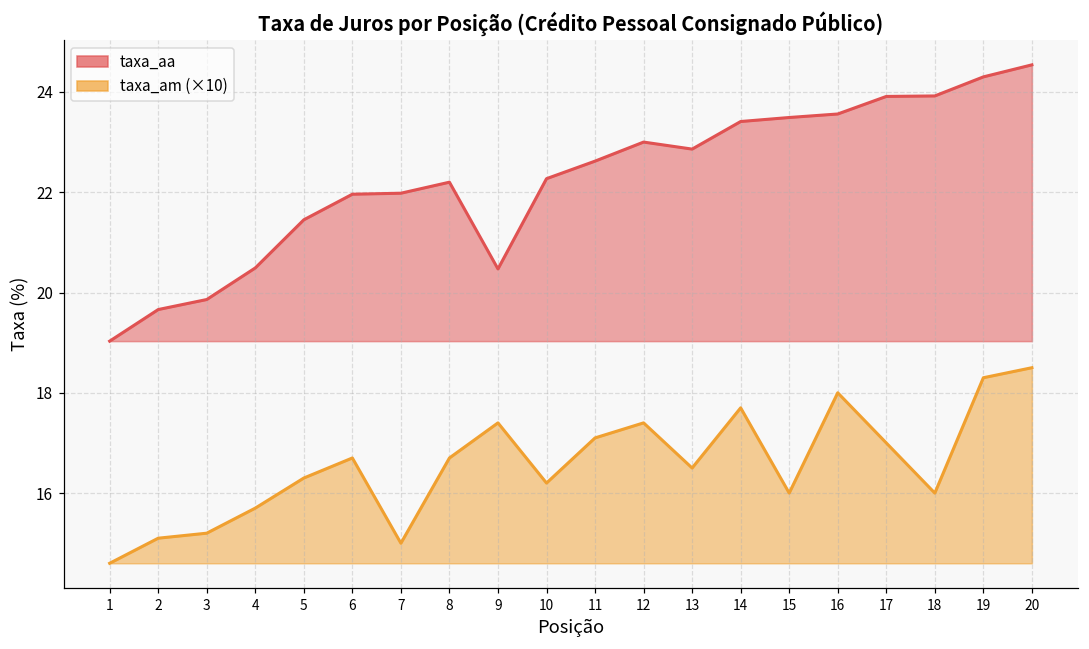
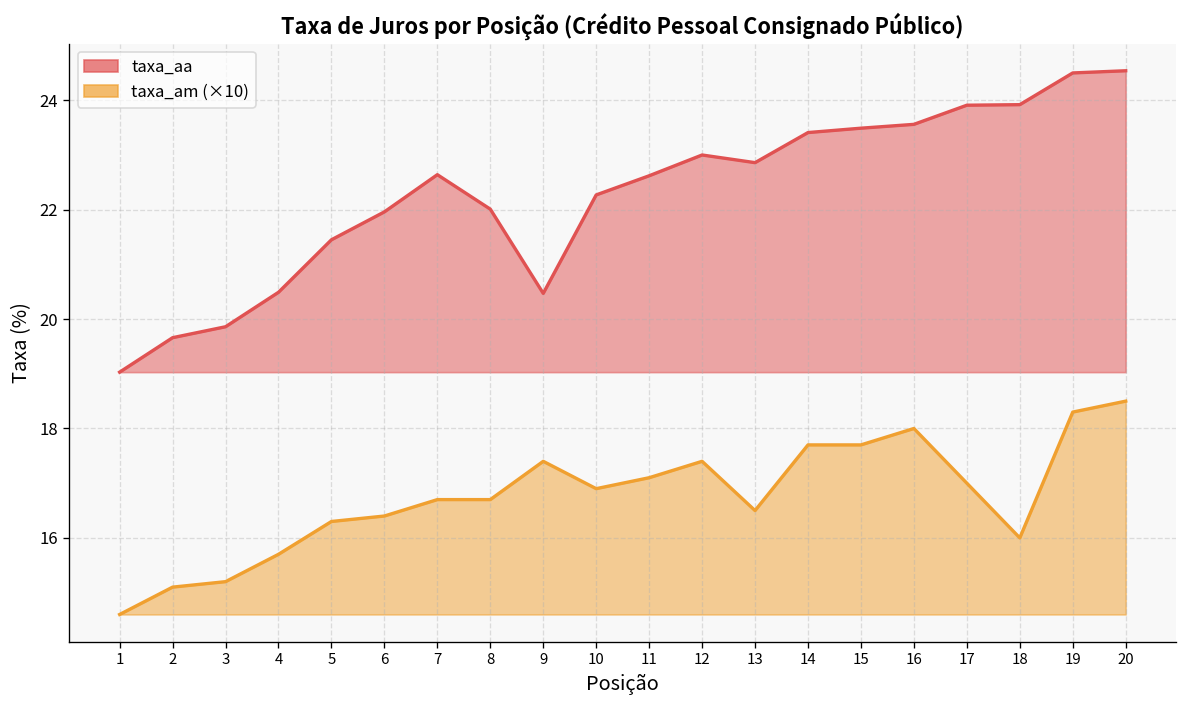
  {
    "taxa_aa": {
      "1": 19.0,
      "2": 19.7,
      "3": 19.9,
      "4": 20.5,
      "5": 21.5,
      "6": 22.0,
-     "7": 22.0,
-     "8": 22.2,
+     "7": 22.6,
+     "8": 22.0,
      "9": 20.5,
      "10": 22.3,
      "11": 22.6,
      "12": 23.0,
      "13": 22.9,
      "14": 23.4,
      "15": 23.5,
      "16": 23.6,
      "17": 23.9,
      "18": 23.9,
-     "19": 24.3,
+     "19": 24.5,
      "20": 24.5
    },
    "taxa_am (×10)": {
      "1": 14.6,
      "2": 15.1,
      "3": 15.2,
      "4": 15.7,
      "5": 16.3,
-     "6": 16.7,
-     "7": 15.0,
+     "6": 16.4,
+     "7": 16.7,
      "8": 16.7,
      "9": 17.4,
-     "10": 16.2,
+     "10": 16.9,
      "11": 17.1,
      "12": 17.4,
      "13": 16.5,
      "14": 17.7,
-     "15": 16.0,
+     "15": 17.7,
      "16": 18.0,
      "17": 17.0,
      "18": 16.0,
      "19": 18.3,
      "20": 18.5
    }
  }
